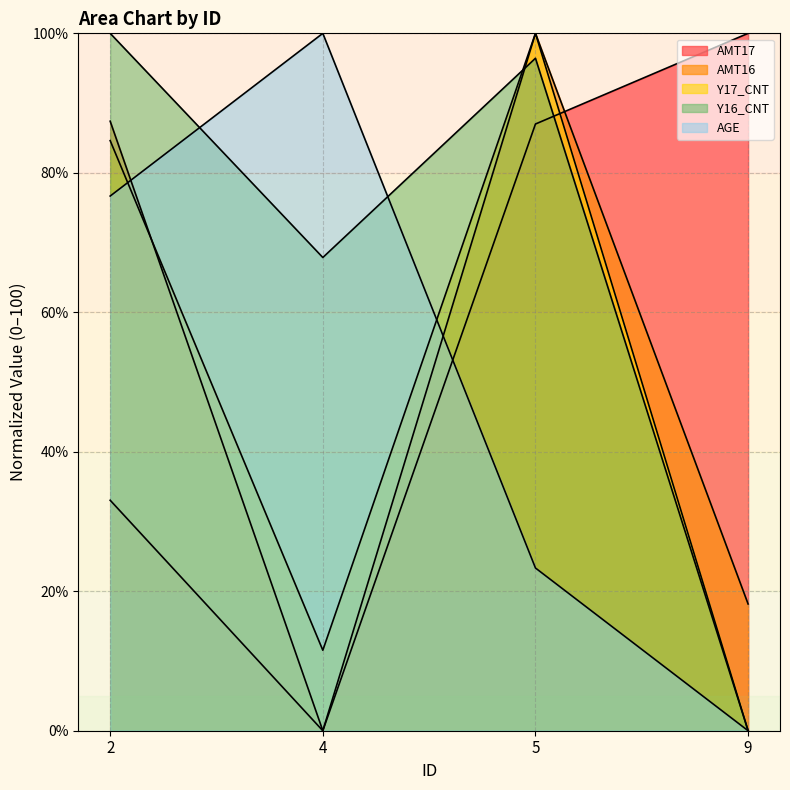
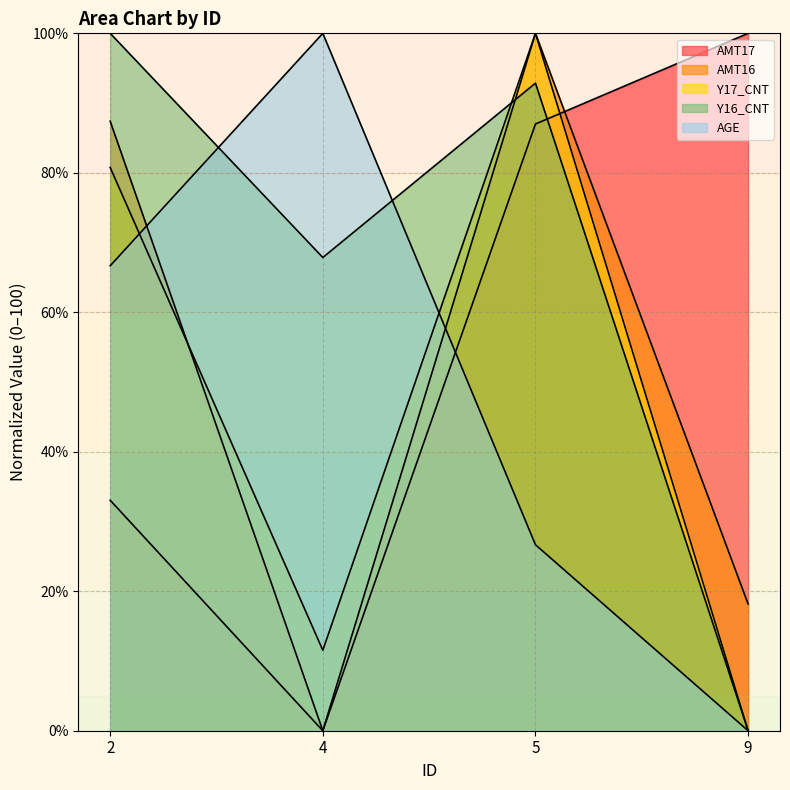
  {
    "AMT17": {
      "2": "33%",
      "5": "87%",
      "9": "100%"
    },
    "AMT16": {
      "2": "87%",
      "9": "18%"
    },
    "Y17_CNT": {
-     "2": "85%",
+     "2": "81%",
      "4": "12%"
    },
    "Y16_CNT": {
      "2": "100%",
      "4": "68%",
-     "5": "96%"
+     "5": "93%"
    },
    "AGE": {
-     "2": "77%",
+     "2": "67%",
      "4": "100%",
-     "5": "23%"
+     "5": "27%"
    }
  }
